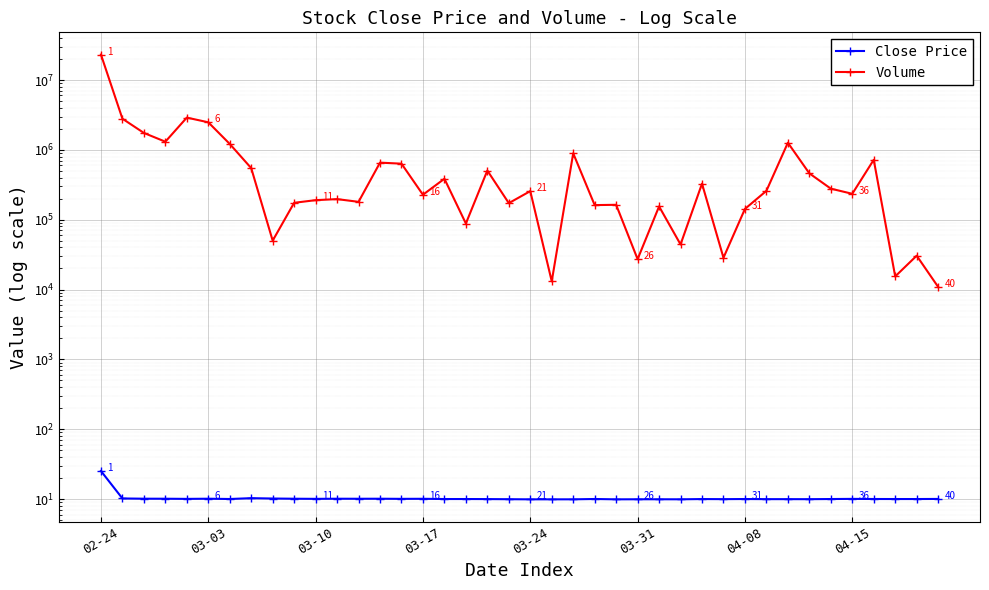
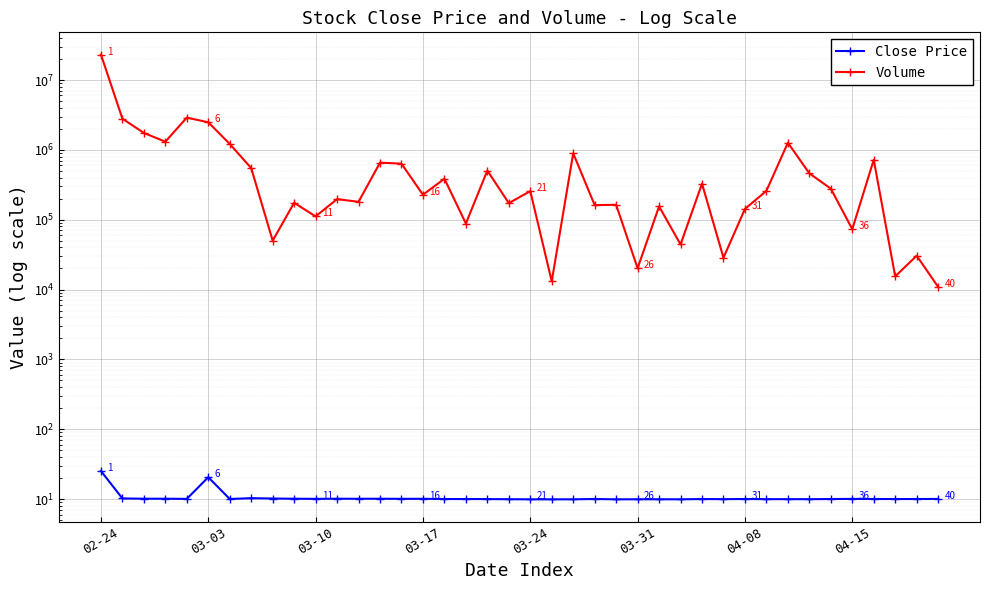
  {
    "Close Price": {
-     "03-03": 10,
+     "03-03": 21,
      "03-10": 10,
      "03-17": 10,
      "03-24": 10,
      "03-31": 10,
      "04-08": 10,
      "04-15": 10
    },
    "Volume": {
-     "03-10": 190000,
-     "03-31": 27000,
-     "04-15": 230000
+     "03-10": 110000,
+     "03-31": 20000,
+     "04-15": 70000
    }
  }
